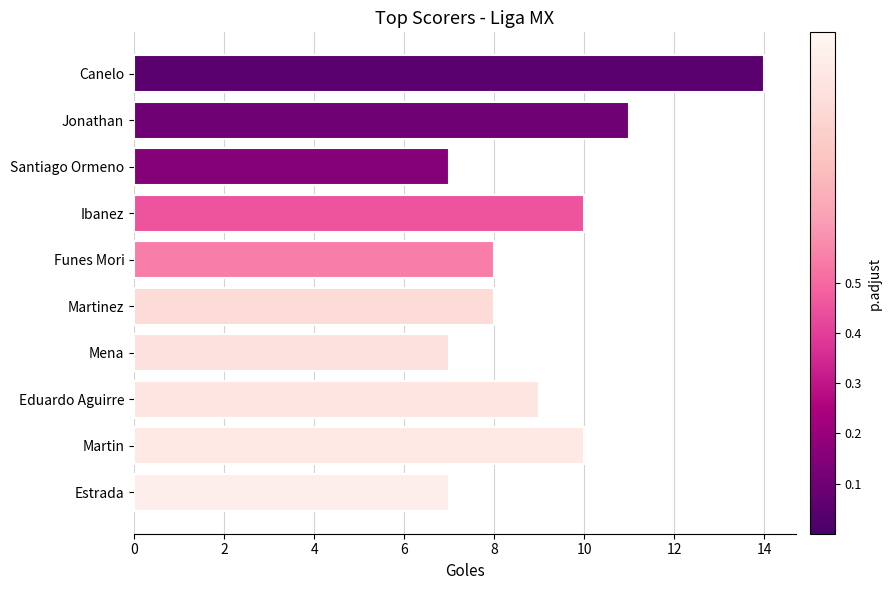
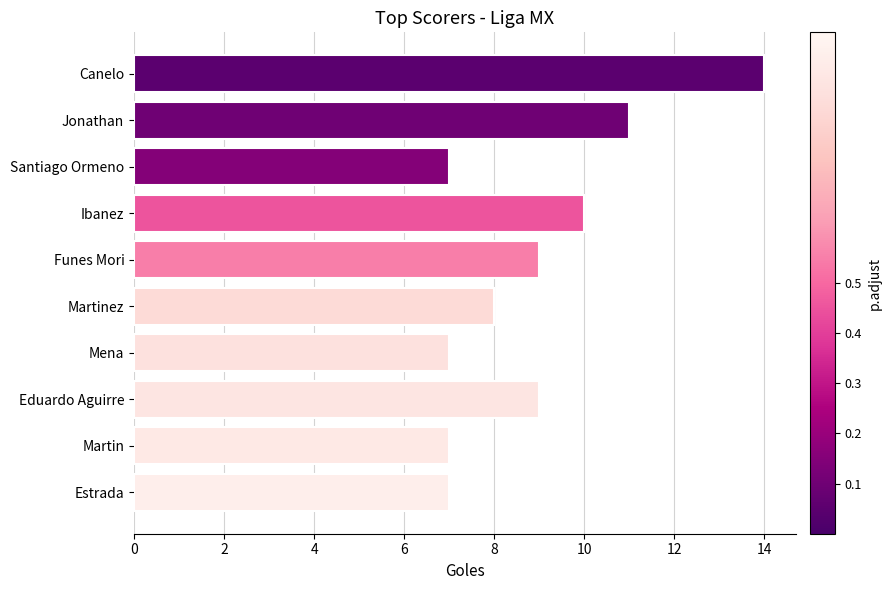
  {
    "Canelo": 14,
    "Jonathan": 11,
    "Santiago Ormeno": 7,
    "Ibanez": 10,
-   "Funes Mori": 8,
+   "Funes Mori": 9,
    "Martinez": 8,
    "Mena": 7,
    "Eduardo Aguirre": 9,
-   "Martin": 10,
+   "Martin": 7,
    "Estrada": 7
  }
